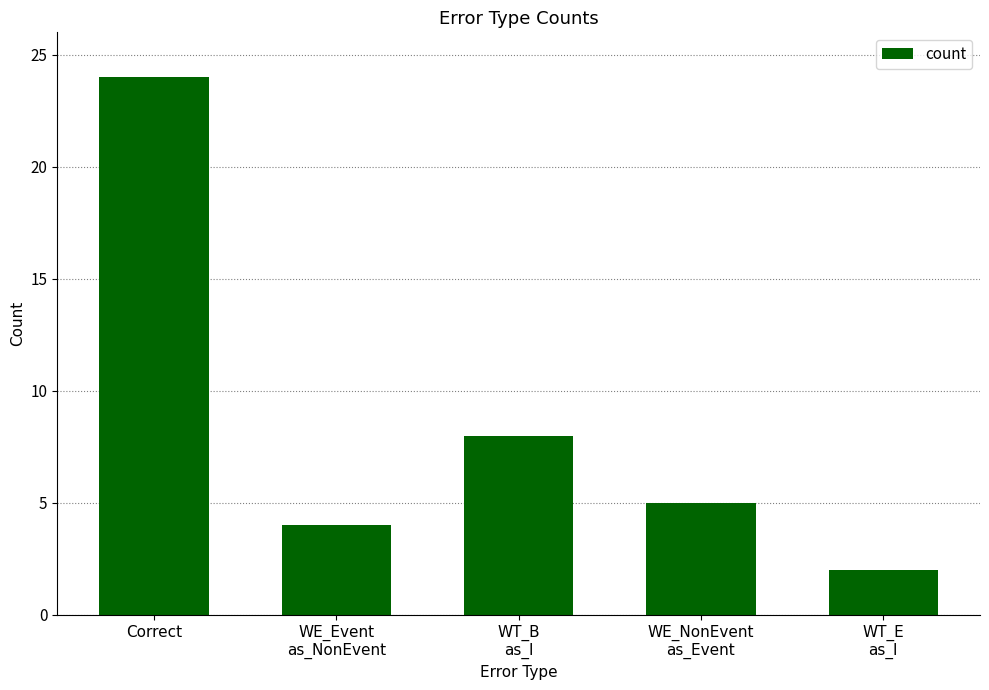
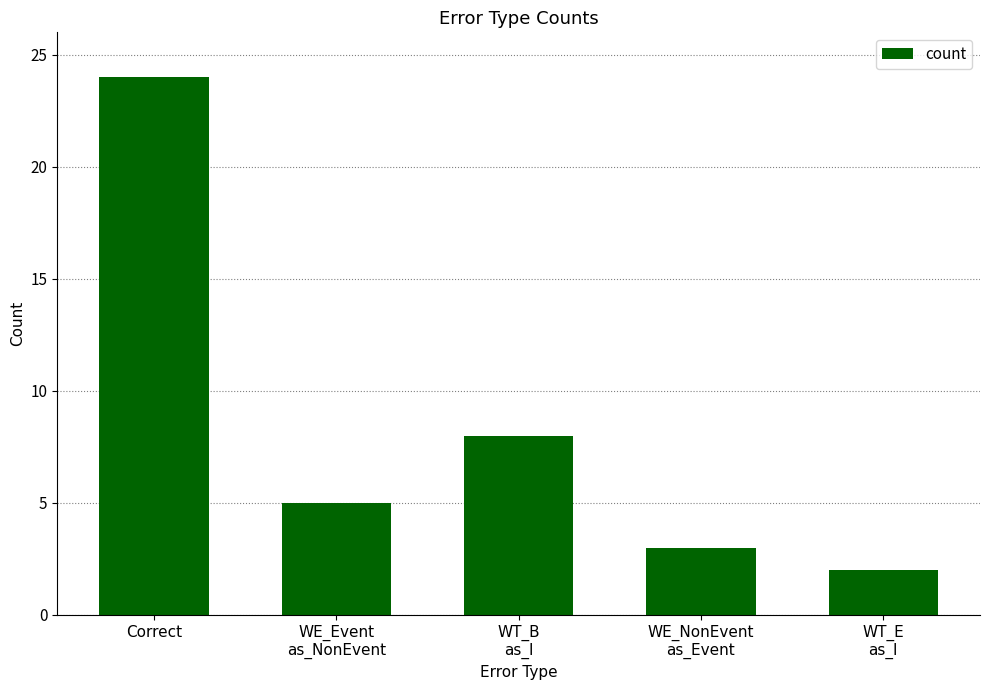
  {
    "Correct": 24,
-   "WE_Event as_NonEvent": 4,
+   "WE_Event as_NonEvent": 5,
    "WT_B as_I": 8,
-   "WE_NonEvent as_Event": 5,
+   "WE_NonEvent as_Event": 3,
    "WT_E as_I": 2
  }
